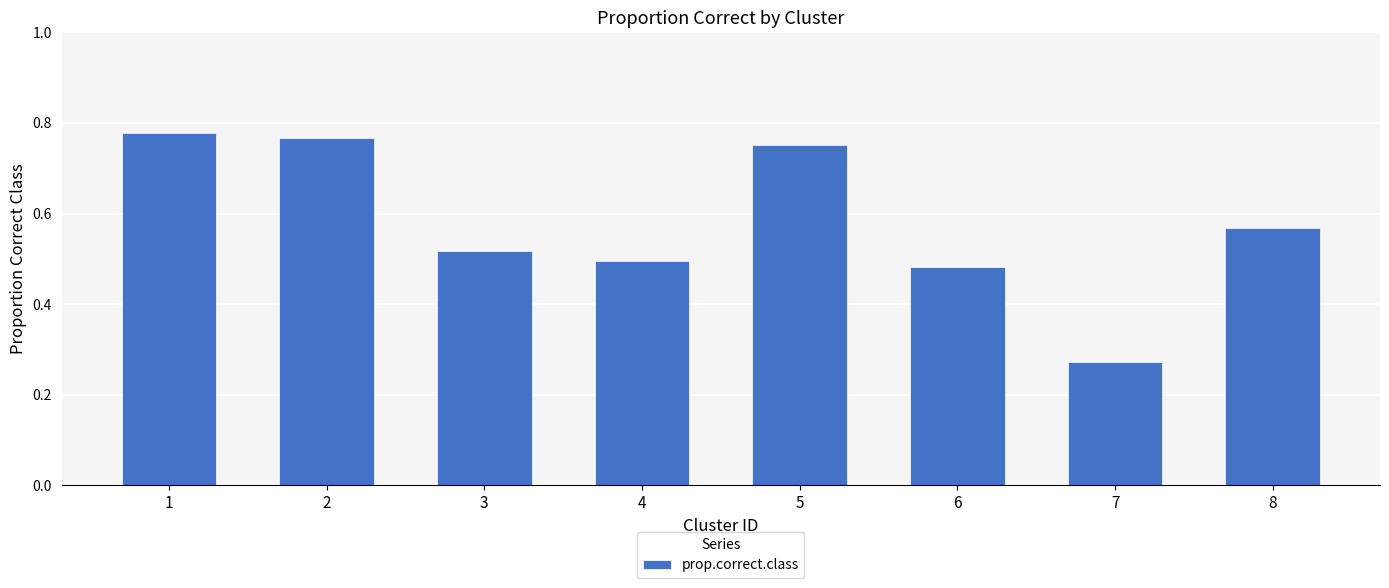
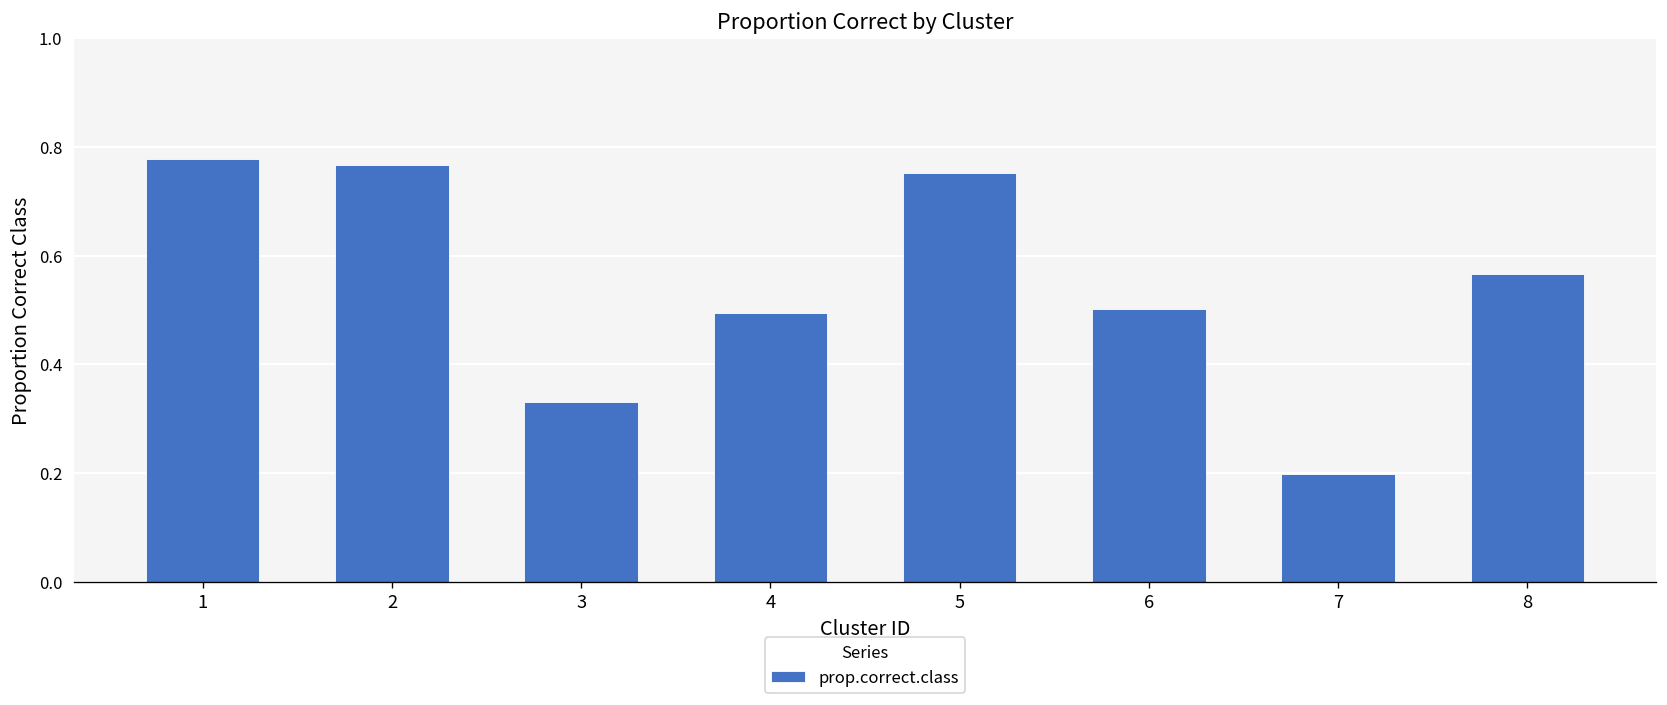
  {
    "1": 0.78,
    "2": 0.77,
-   "3": 0.52,
+   "3": 0.33,
    "4": 0.49,
    "5": 0.75,
-   "6": 0.48,
-   "7": 0.27,
+   "6": 0.50,
+   "7": 0.20,
    "8": 0.57
  }
